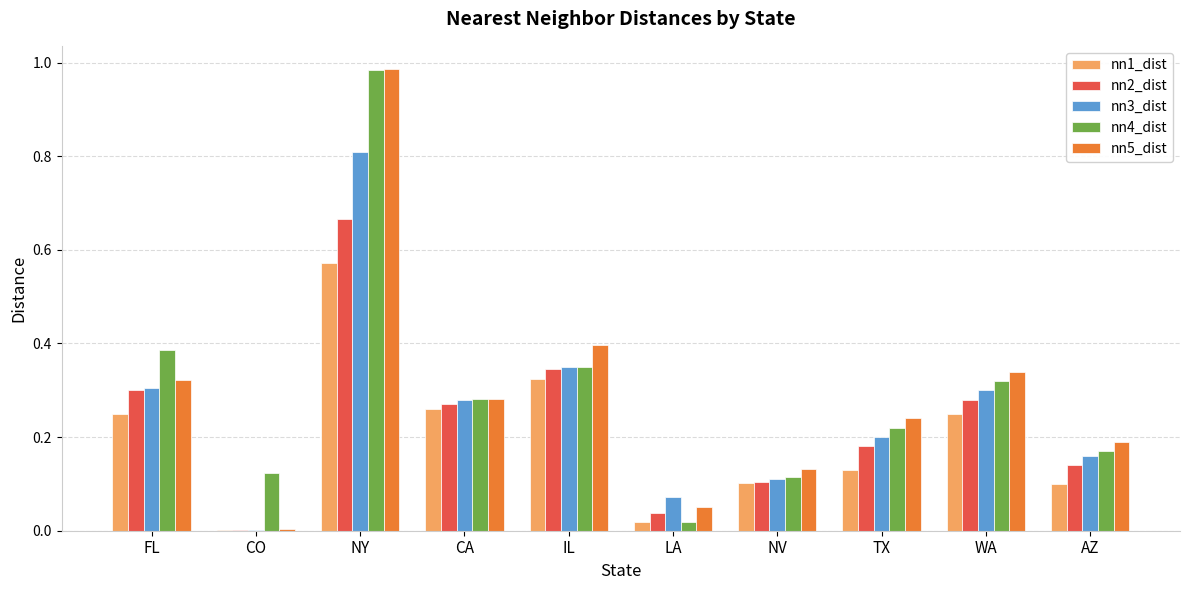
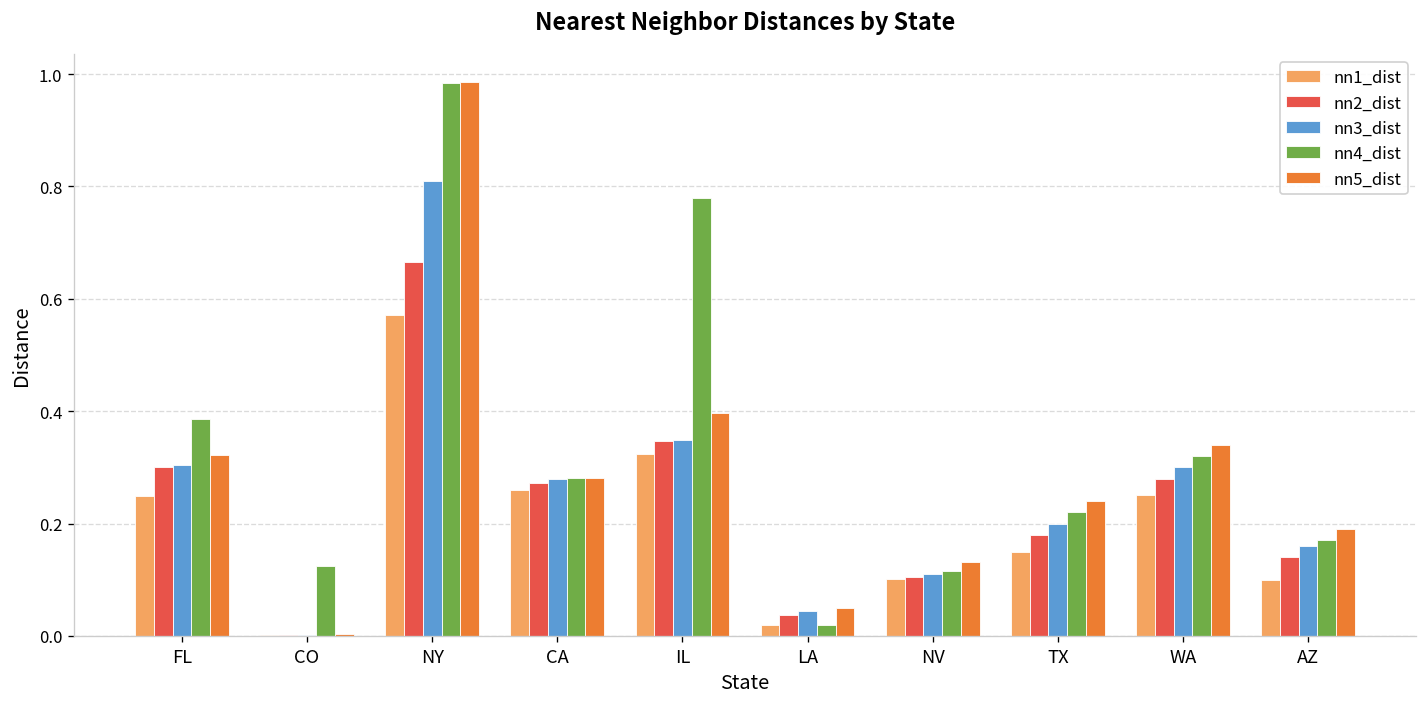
  {
    "nn1_dist": {
      "FL": 0.25,
      "NY": 0.57,
      "CA": 0.26,
      "IL": 0.32,
      "LA": 0.02,
      "NV": 0.10,
-     "TX": 0.13,
+     "TX": 0.15,
      "WA": 0.25,
      "AZ": 0.10
    },
    "nn3_dist": {
      "FL": 0.30,
      "NY": 0.81,
      "CA": 0.28,
      "IL": 0.35,
-     "LA": 0.07,
+     "LA": 0.04,
      "NV": 0.11,
      "TX": 0.20,
      "WA": 0.30,
      "AZ": 0.16
    },
    "nn4_dist": {
      "FL": 0.39,
      "CO": 0.12,
      "NY": 0.98,
      "CA": 0.28,
-     "IL": 0.35,
+     "IL": 0.78,
      "LA": 0.02,
      "NV": 0.12,
      "TX": 0.22,
      "WA": 0.32,
      "AZ": 0.17
    }
  }
